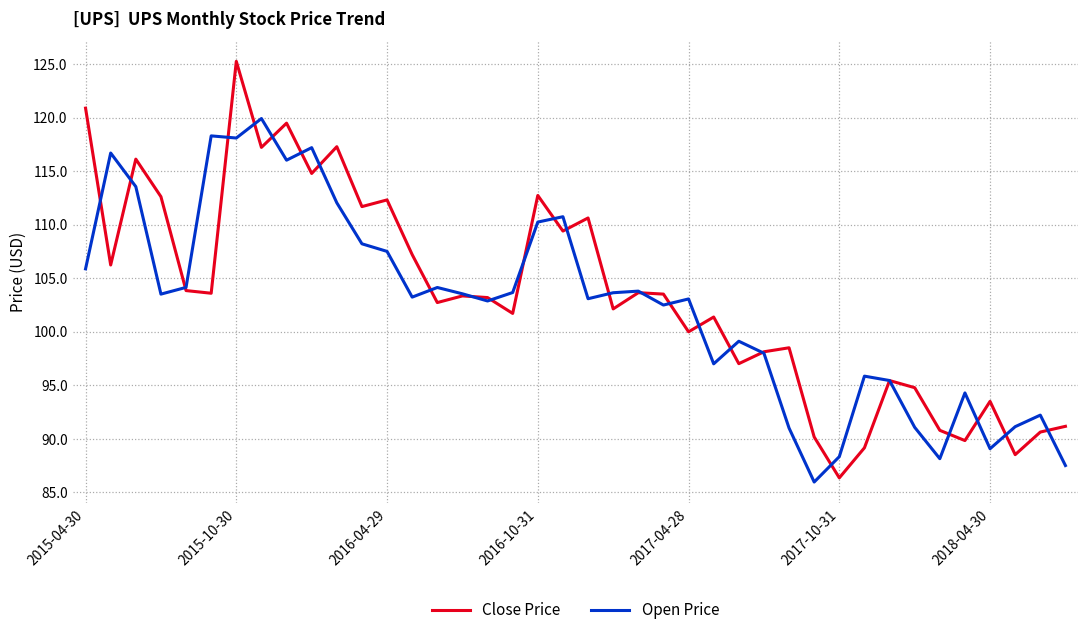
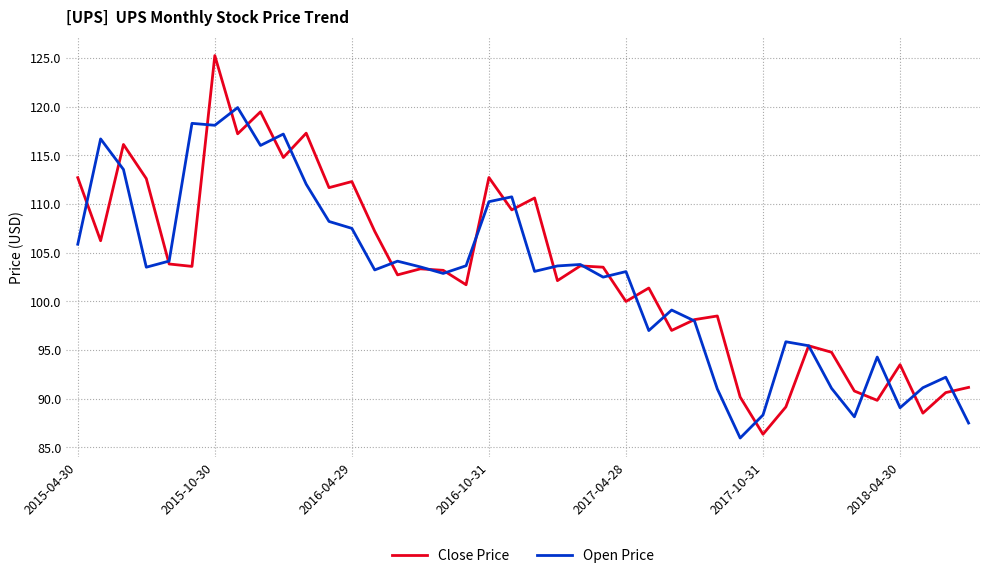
  {
    "Close Price": {
-     "2015-04-30": 121,
+     "2015-04-30": 113,
      "2015-10-30": 125,
      "2016-04-29": 112,
      "2016-10-31": 113,
      "2017-04-28": 100,
      "2017-10-31": 86,
      "2018-04-30": 93
    },
    "Open Price": {
      "2015-04-30": 106,
      "2015-10-30": 118,
      "2016-04-29": 108,
      "2016-10-31": 110,
      "2017-04-28": 103,
      "2017-10-31": 88,
      "2018-04-30": 89
    }
  }
